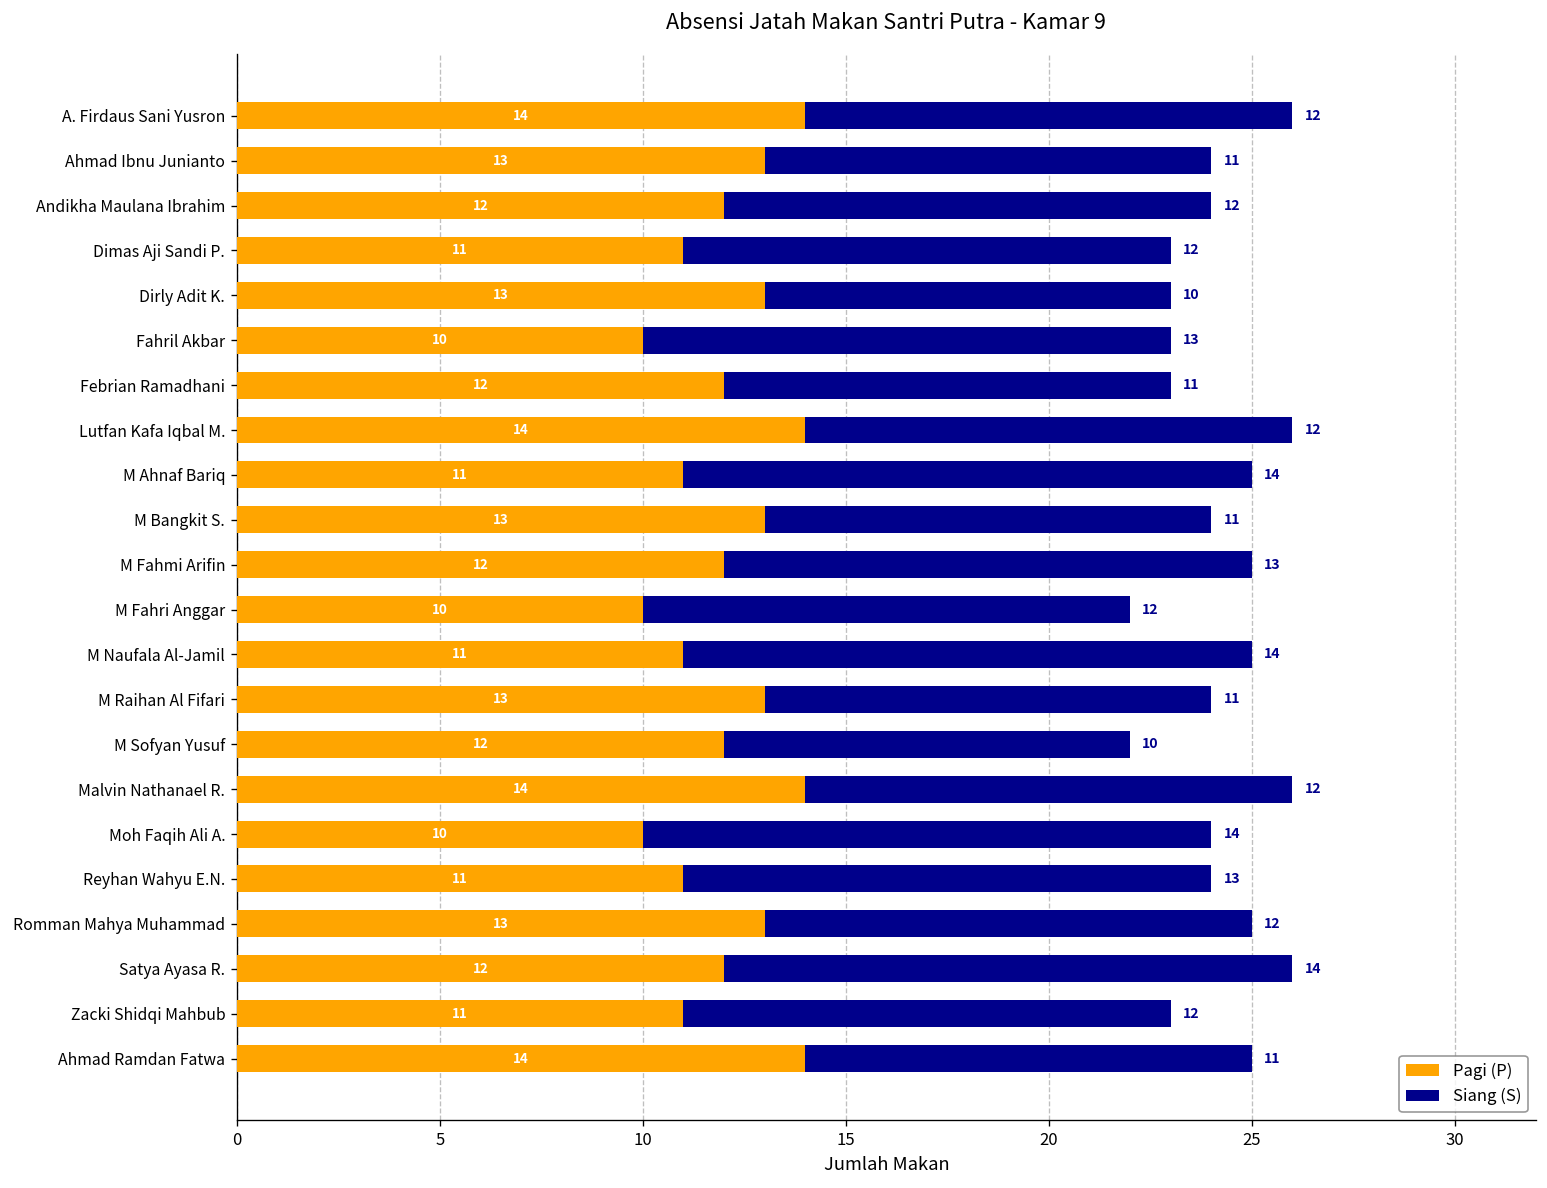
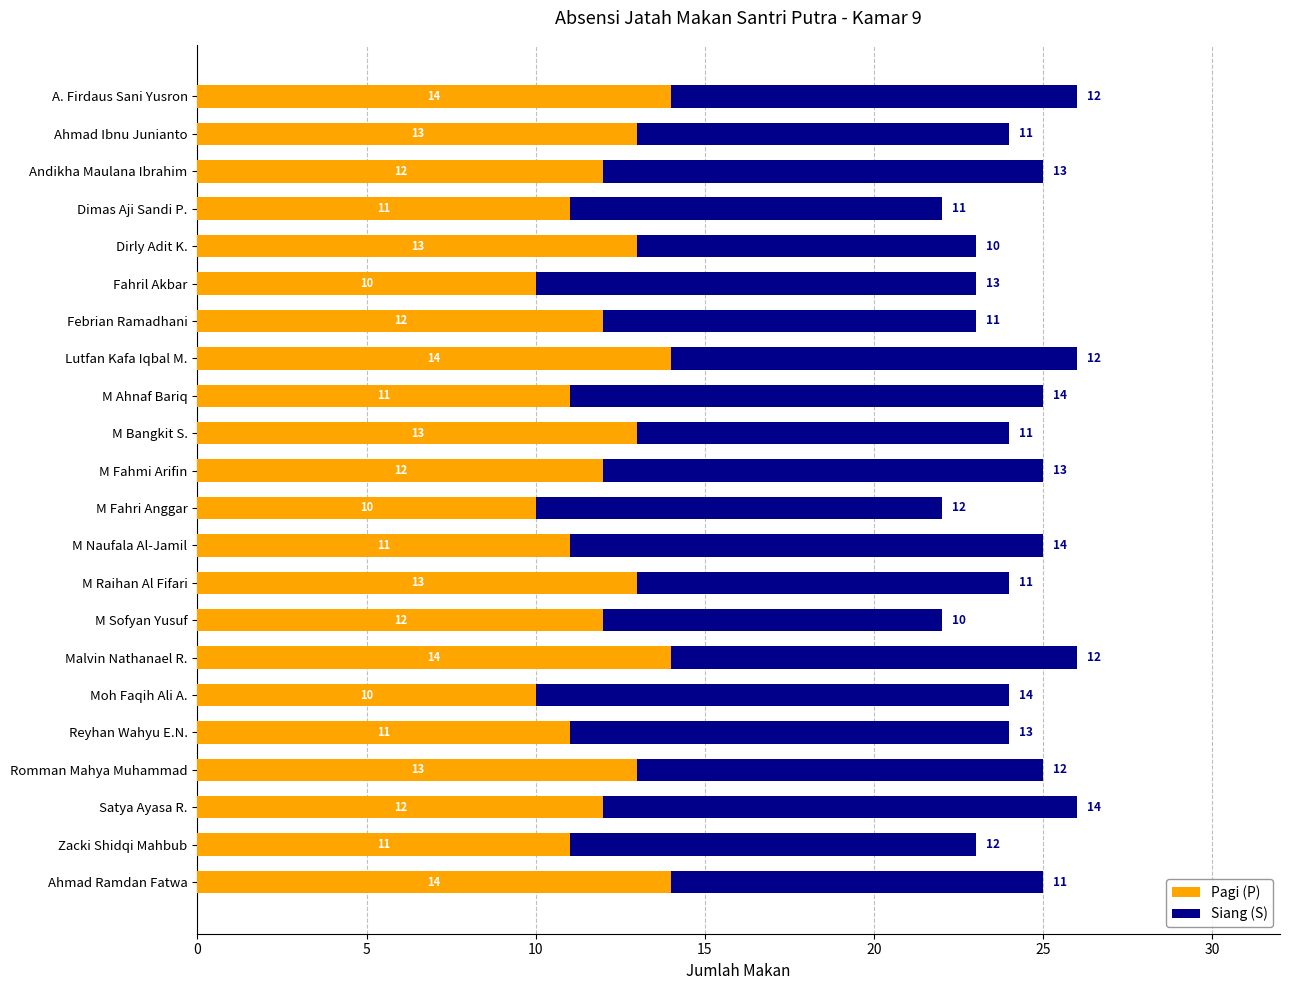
  {
    "Pagi (P)": {
      "A. Firdaus Sani Yusron": 14,
      "Ahmad Ibnu Junianto": 13,
      "Andikha Maulana Ibrahim": 12,
      "Dimas Aji Sandi P.": 11,
      "Dirly Adit K.": 13,
      "Fahril Akbar": 10,
      "Febrian Ramadhani": 12,
      "Lutfan Kafa Iqbal M.": 14,
      "M Ahnaf Bariq": 11,
      "M Bangkit S.": 13,
      "M Fahmi Arifin": 12,
      "M Fahri Anggar": 10,
      "M Naufala Al-Jamil": 11,
      "M Raihan Al Fifari": 13,
      "M Sofyan Yusuf": 12,
      "Malvin Nathanael R.": 14,
      "Moh Faqih Ali A.": 10,
      "Reyhan Wahyu E.N.": 11,
      "Romman Mahya Muhammad": 13,
      "Satya Ayasa R.": 12,
      "Zacki Shidqi Mahbub": 11,
      "Ahmad Ramdan Fatwa": 14
    },
    "Siang (S)": {
      "A. Firdaus Sani Yusron": 12,
      "Ahmad Ibnu Junianto": 11,
-     "Andikha Maulana Ibrahim": 12,
-     "Dimas Aji Sandi P.": 12,
+     "Andikha Maulana Ibrahim": 13,
+     "Dimas Aji Sandi P.": 11,
      "Dirly Adit K.": 10,
      "Fahril Akbar": 13,
      "Febrian Ramadhani": 11,
      "Lutfan Kafa Iqbal M.": 12,
      "M Ahnaf Bariq": 14,
      "M Bangkit S.": 11,
      "M Fahmi Arifin": 13,
      "M Fahri Anggar": 12,
      "M Naufala Al-Jamil": 14,
      "M Raihan Al Fifari": 11,
      "M Sofyan Yusuf": 10,
      "Malvin Nathanael R.": 12,
      "Moh Faqih Ali A.": 14,
      "Reyhan Wahyu E.N.": 13,
      "Romman Mahya Muhammad": 12,
      "Satya Ayasa R.": 14,
      "Zacki Shidqi Mahbub": 12,
      "Ahmad Ramdan Fatwa": 11
    }
  }
